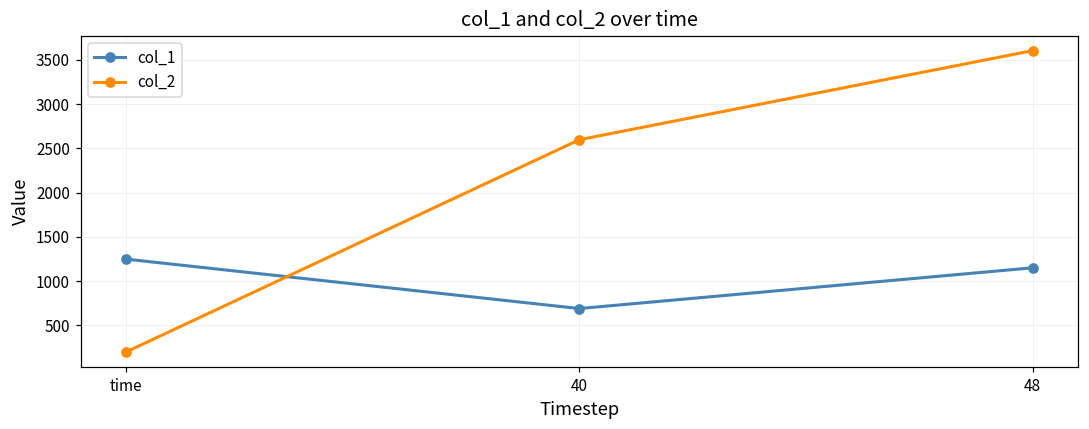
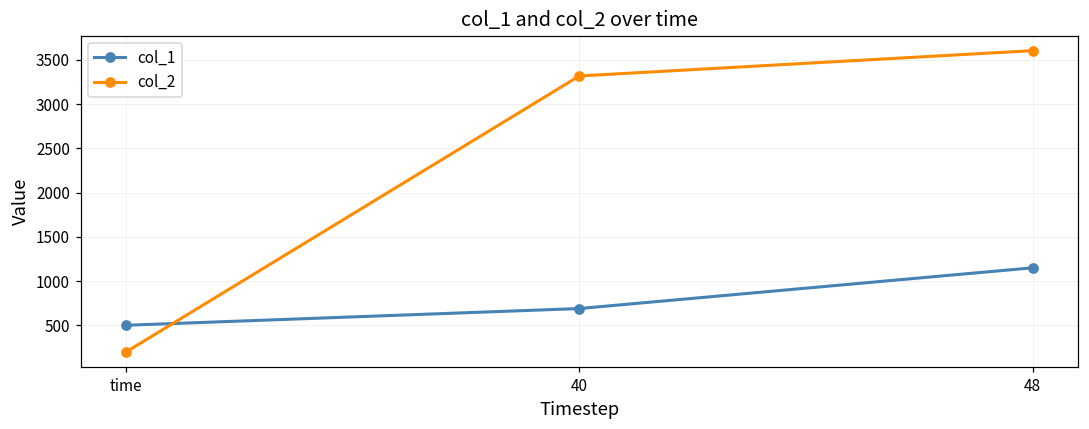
  {
    "col_1": {
-     "time": 1200,
+     "time": 500,
      "40": 700,
      "48": 1200
    },
    "col_2": {
      "time": 200,
-     "40": 2600,
+     "40": 3300,
      "48": 3600
    }
  }
